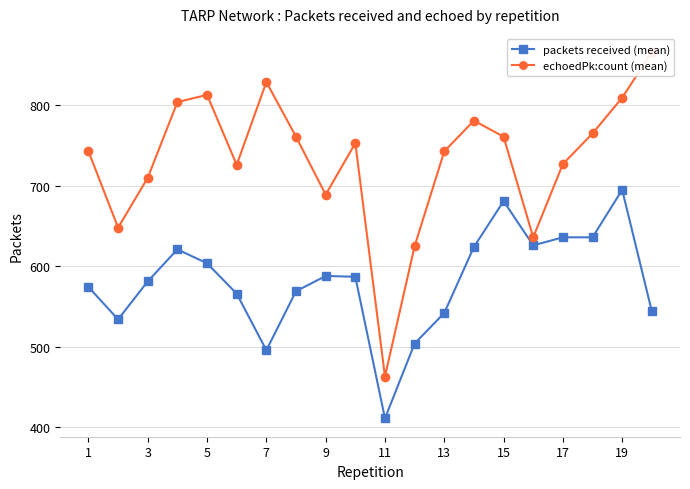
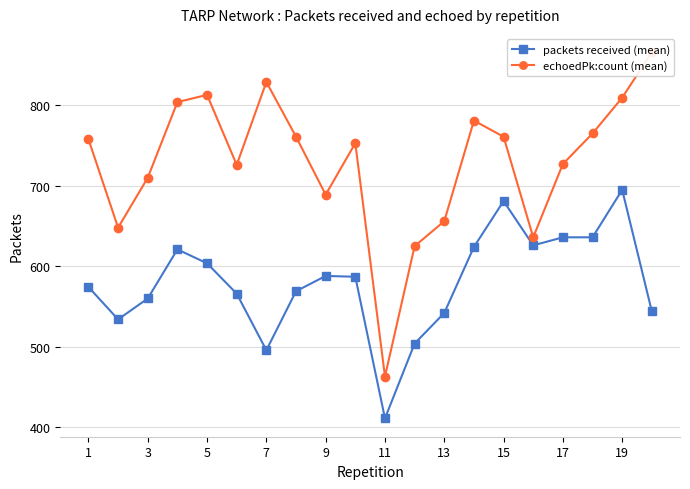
  {
    "packets received (mean)": {
      "1": 570,
-     "3": 580,
+     "3": 560,
      "5": 600,
      "7": 500,
      "9": 590,
      "11": 410,
      "13": 540,
      "15": 680,
      "17": 640,
      "19": 700
    },
    "echoedPk:count (mean)": {
-     "1": 740,
+     "1": 760,
      "3": 710,
      "5": 810,
      "7": 830,
      "9": 690,
      "11": 460,
-     "13": 740,
+     "13": 660,
      "15": 760,
      "17": 730,
      "19": 810
    }
  }
